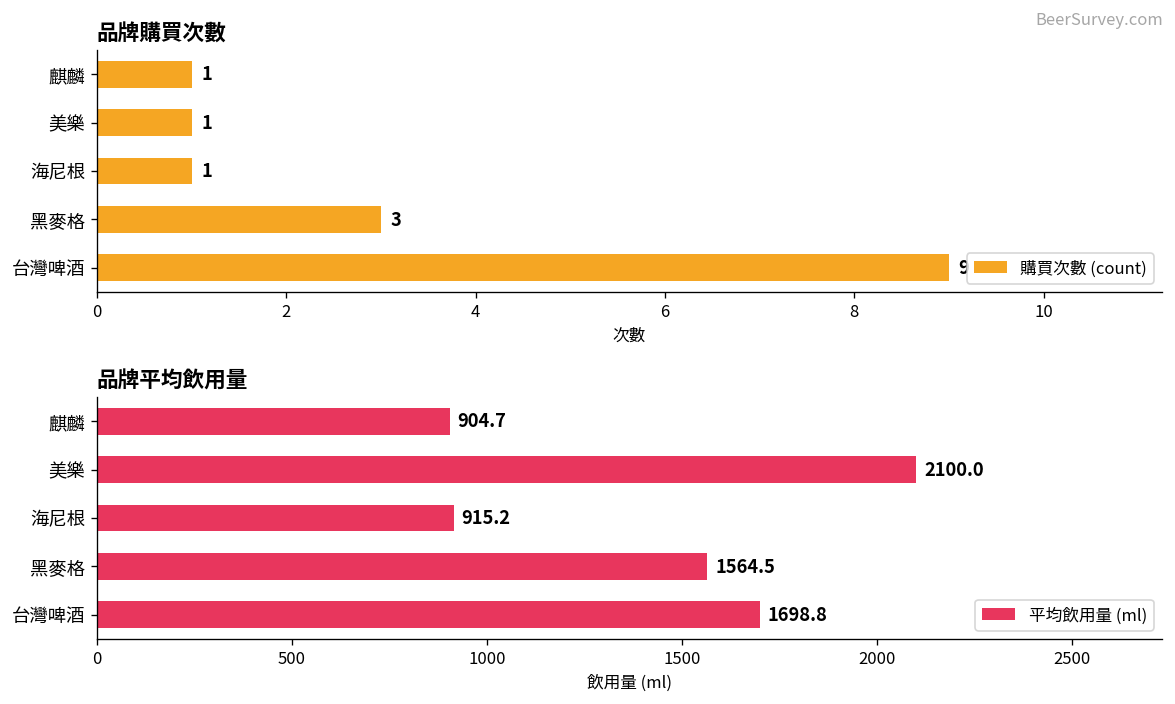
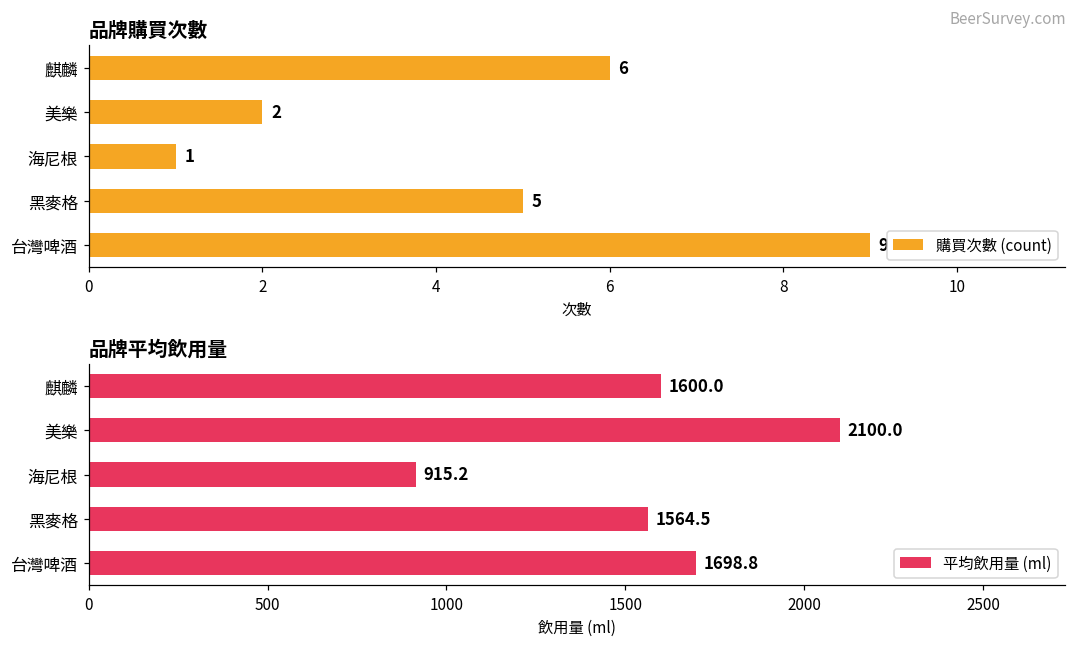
  {
    "品牌購買次數": {
-     "麒麟": 1,
-     "美樂": 1,
+     "麒麟": 6,
+     "美樂": 2,
      "海尼根": 1,
-     "黑麥格": 3
+     "黑麥格": 5
    },
    "品牌平均飲用量": {
-     "麒麟": 904.7,
+     "麒麟": 1600.0,
      "美樂": 2100.0,
      "海尼根": 915.2,
      "黑麥格": 1564.5,
      "台灣啤酒": 1698.8
    }
  }
